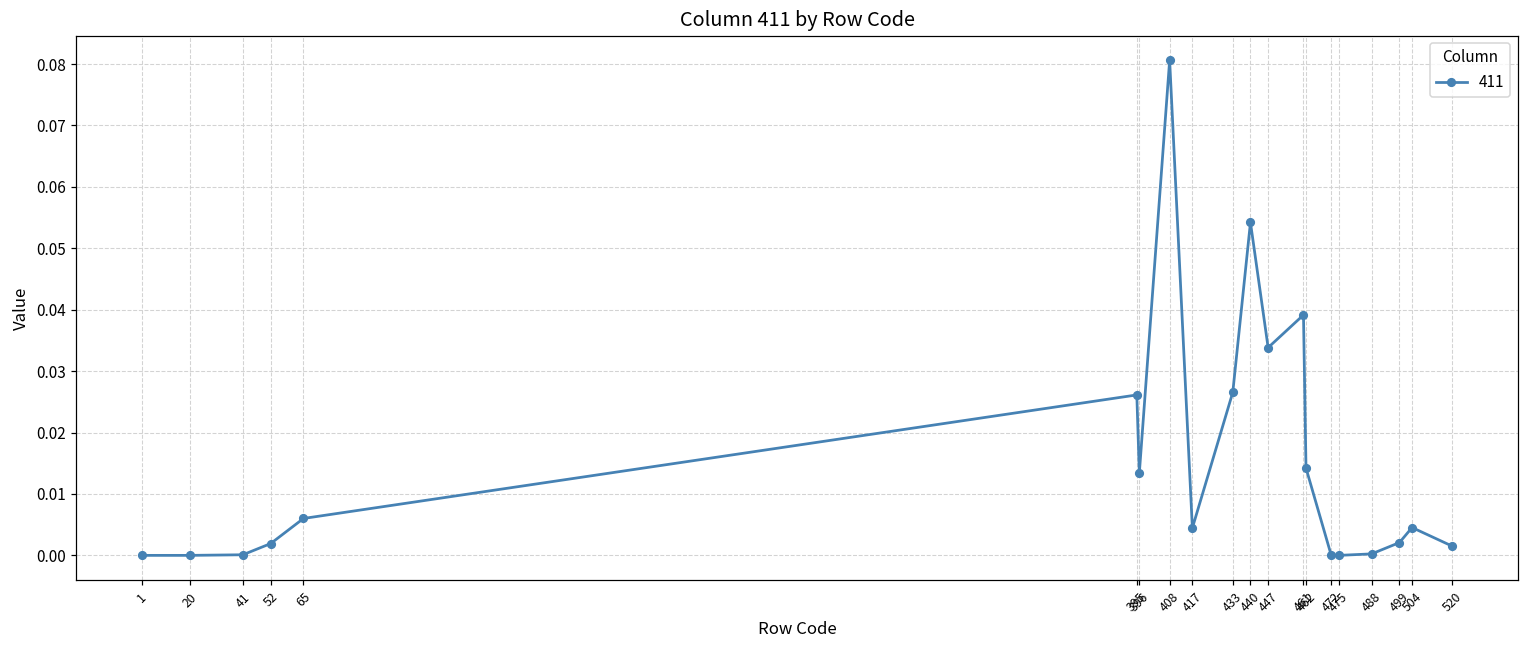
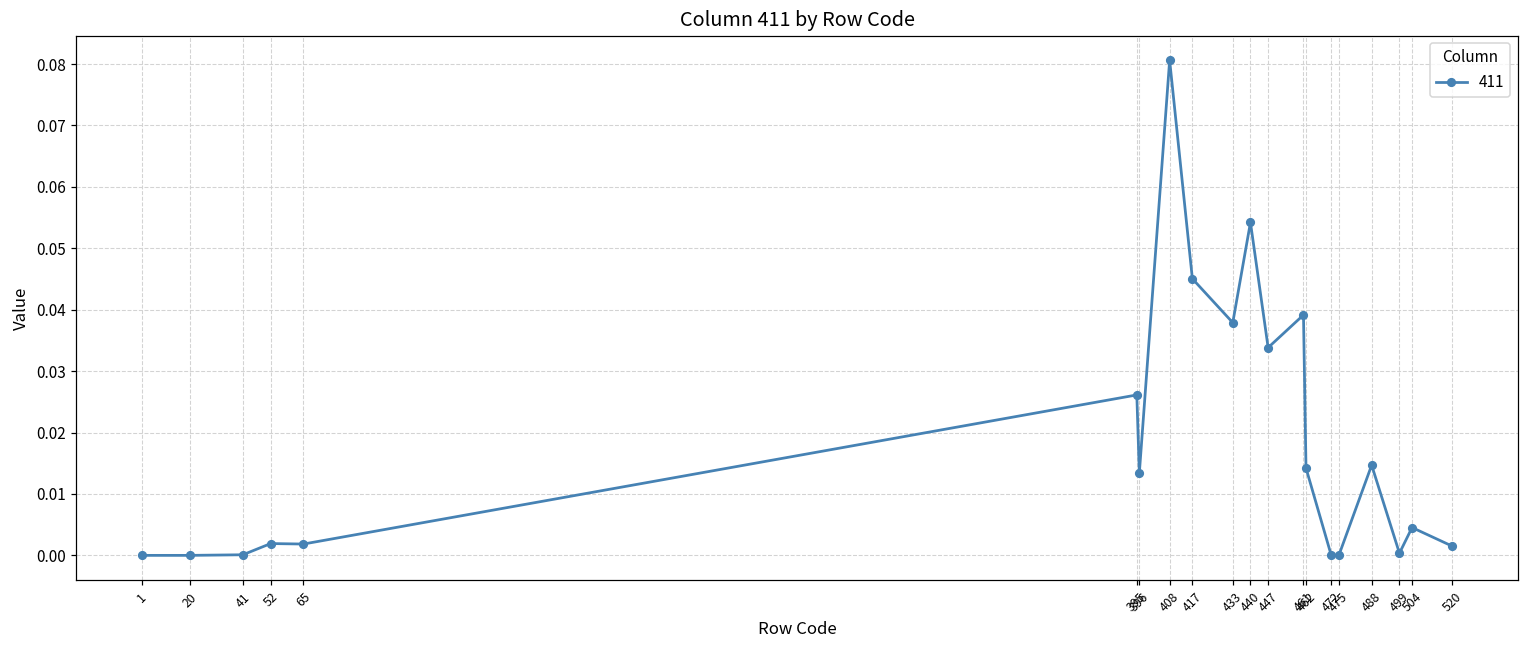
  {
    "1": 0.000,
    "20": 0.000,
    "41": 0.000,
    "52": 0.002,
-   "65": 0.006,
+   "65": 0.002,
    "395": 0.026,
    "396": 0.013,
    "408": 0.081,
-   "417": 0.004,
-   "433": 0.027,
+   "417": 0.045,
+   "433": 0.038,
    "440": 0.054,
    "447": 0.034,
    "461": 0.039,
    "462": 0.014,
    "472": 0.000,
    "475": 0.000,
-   "488": 0.000,
-   "499": 0.002,
+   "488": 0.015,
+   "499": 0.000,
    "504": 0.005,
    "520": 0.001
  }
